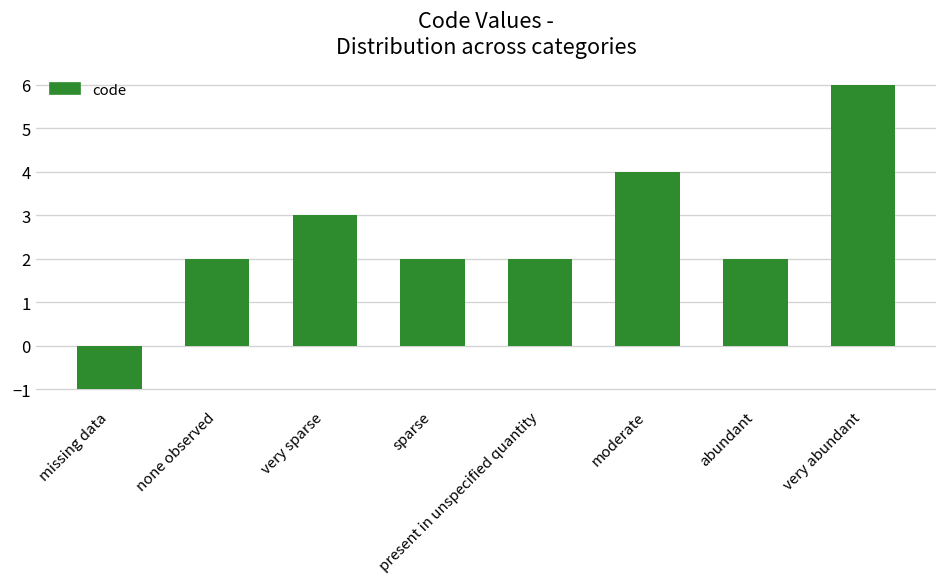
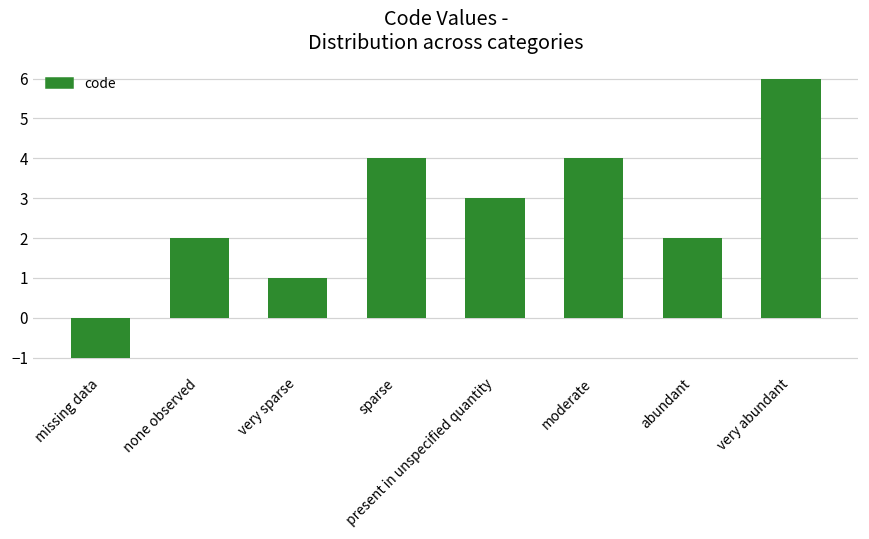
  {
    "missing data": -1,
    "none observed": 2,
-   "very sparse": 3,
-   "sparse": 2,
-   "present in unspecified quantity": 2,
+   "very sparse": 1,
+   "sparse": 4,
+   "present in unspecified quantity": 3,
    "moderate": 4,
    "abundant": 2,
    "very abundant": 6
  }
